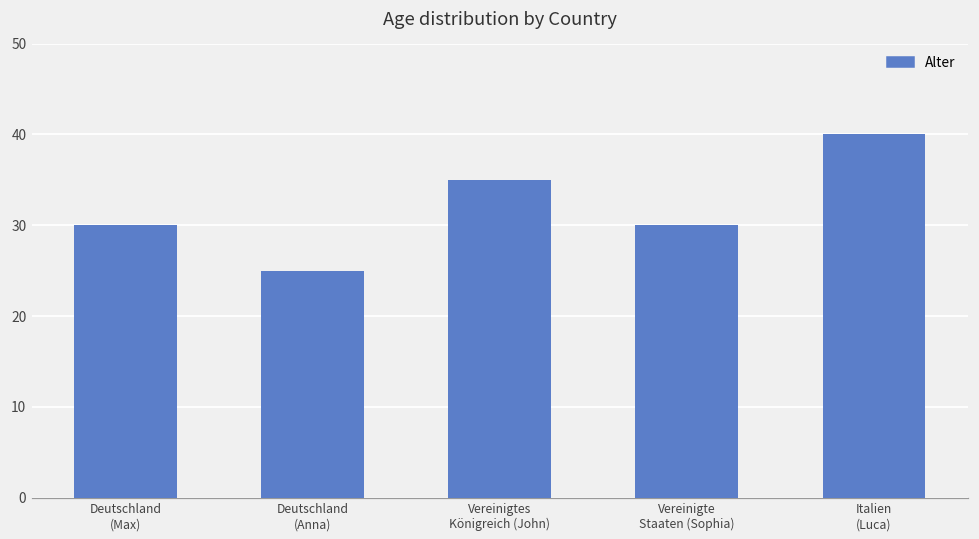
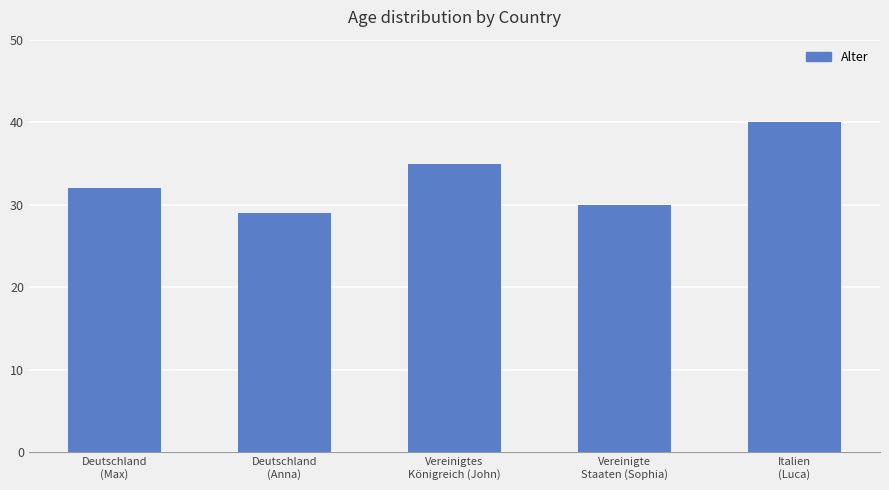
  {
-   "Deutschland (Max)": 30,
-   "Deutschland (Anna)": 25,
+   "Deutschland (Max)": 32,
+   "Deutschland (Anna)": 29,
    "Vereinigtes Königreich (John)": 35,
    "Vereinigte Staaten (Sophia)": 30,
    "Italien (Luca)": 40
  }
